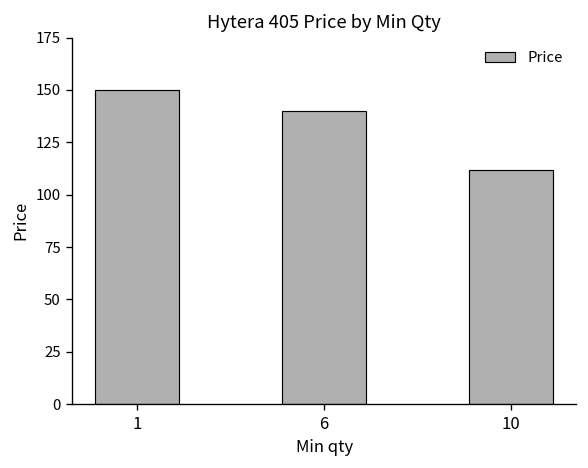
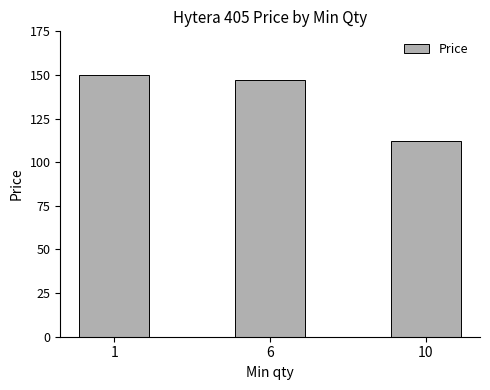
  {
    "1": 150,
-   "6": 140,
+   "6": 147,
    "10": 112
  }
